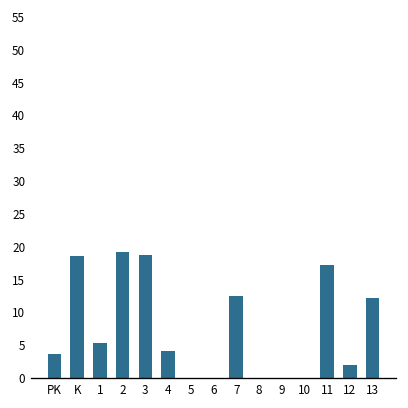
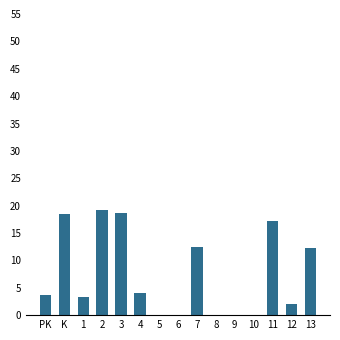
  {
    "PK": 4,
    "K": 19,
-   "1": 5,
+   "1": 3,
    "2": 19,
    "3": 19,
    "4": 4,
    "5": 0,
    "6": 0,
    "7": 12,
    "8": 0,
    "9": 0,
    "10": 0,
    "11": 17,
    "12": 2,
    "13": 12
  }
